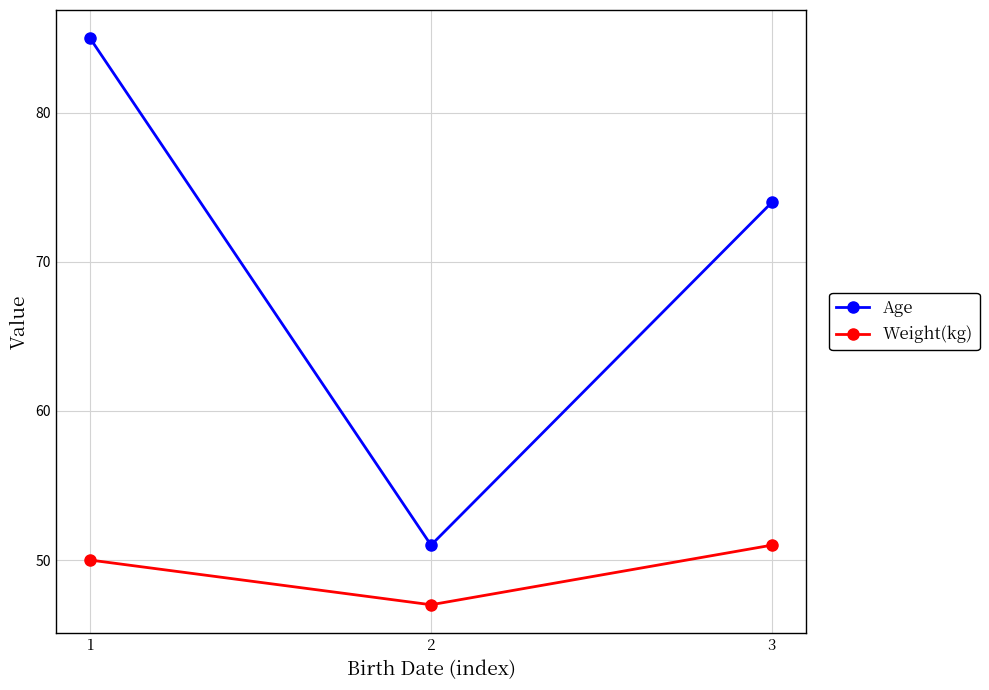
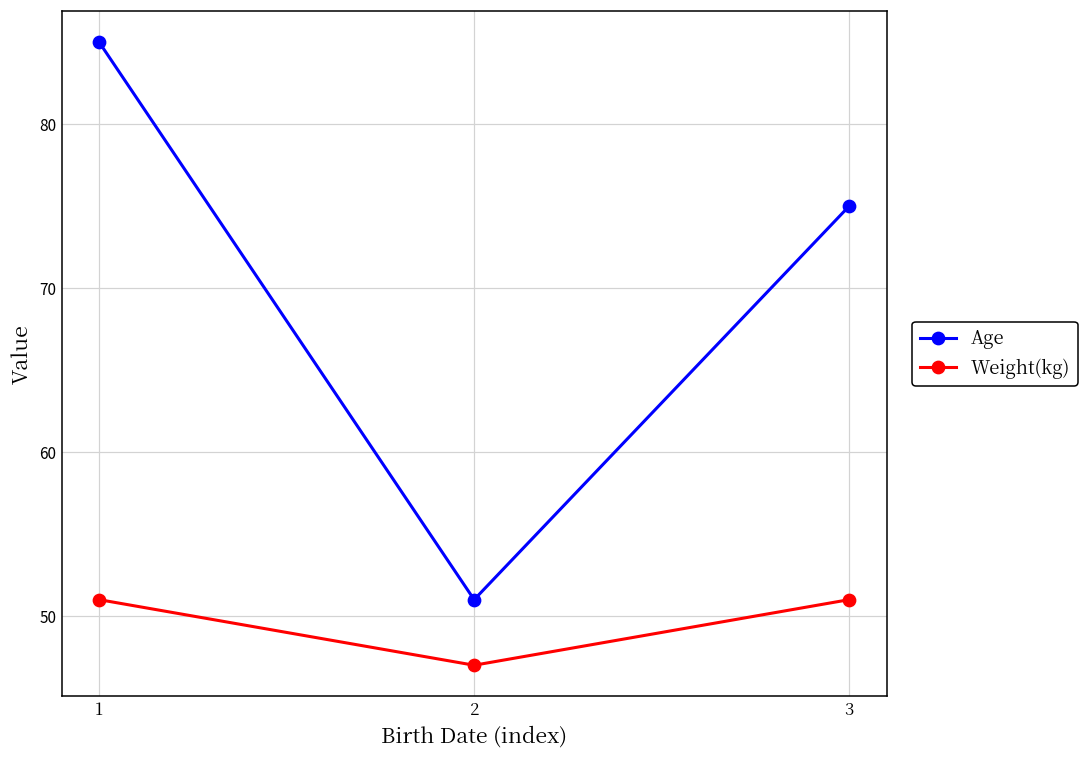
  {
    "Age": {
      "1": 85,
      "2": 51,
-     "3": 74
+     "3": 75
    },
    "Weight(kg)": {
-     "1": 50,
+     "1": 51,
      "2": 47,
      "3": 51
    }
  }
